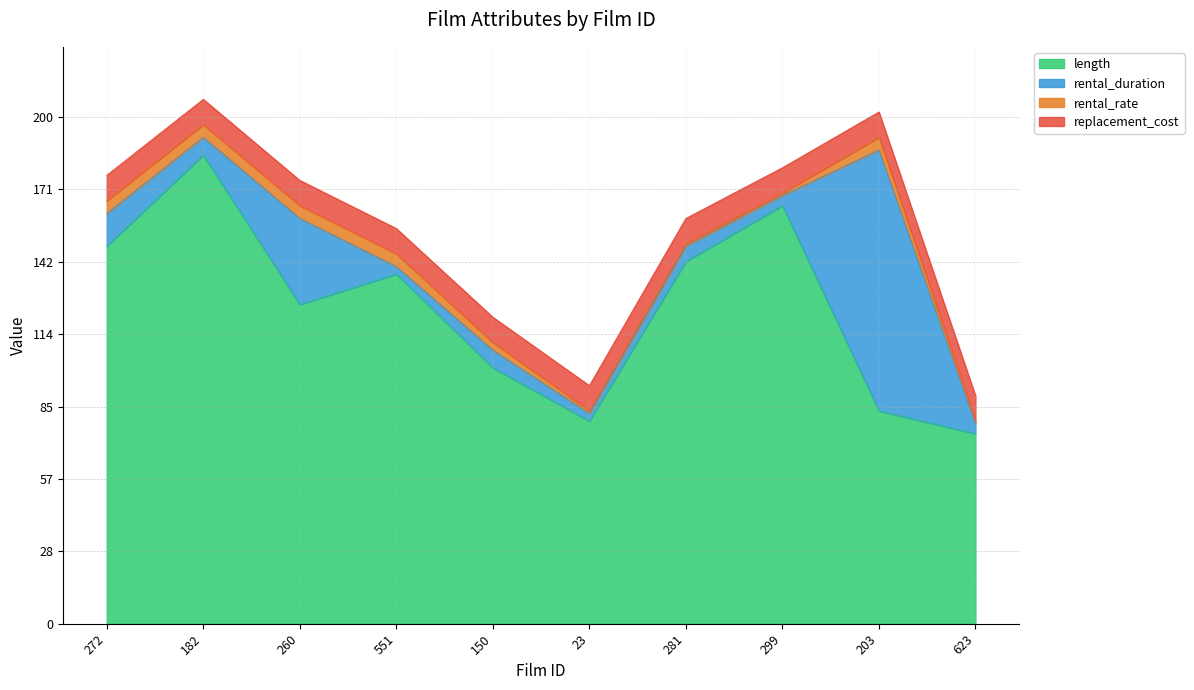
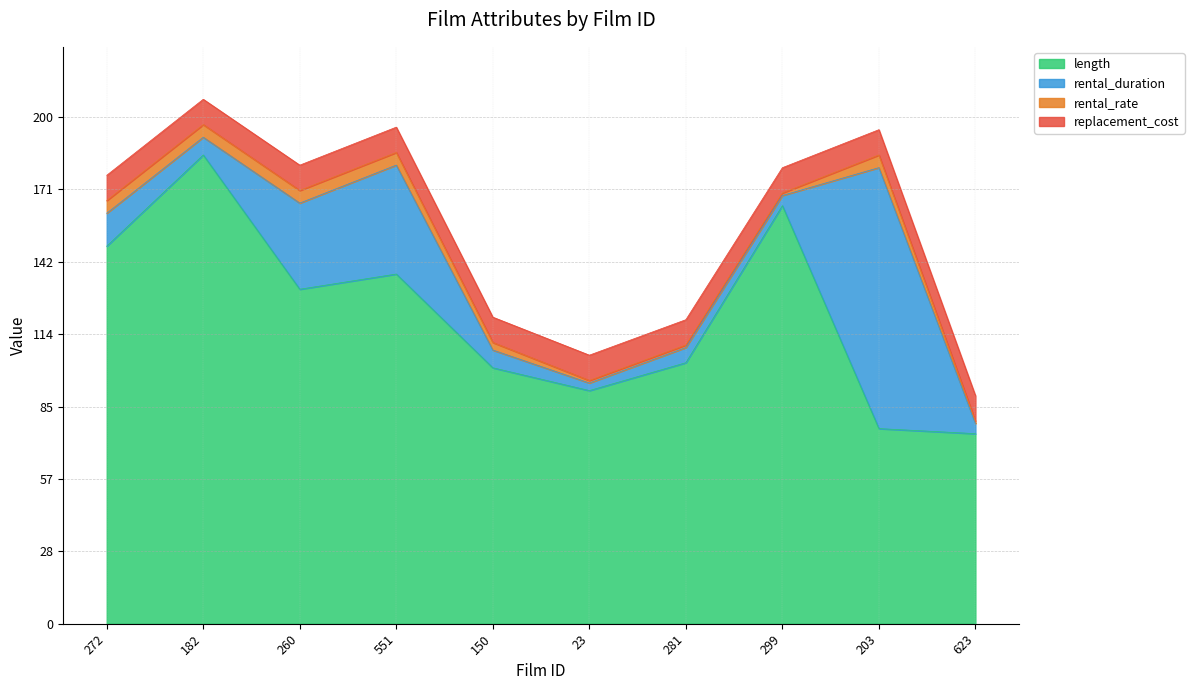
  {
    "length": {
      "272": 149,
      "182": 185,
-     "260": 126,
+     "260": 132,
      "551": 138,
      "150": 101,
-     "23": 80,
-     "281": 143,
+     "23": 92,
+     "281": 103,
      "299": 165,
-     "203": 84,
+     "203": 77,
      "623": 75
    },
    "rental_duration": {
      "272": 13,
      "182": 7,
      "260": 34,
-     "551": 3,
+     "551": 43,
      "150": 7,
      "203": 103
    }
  }
